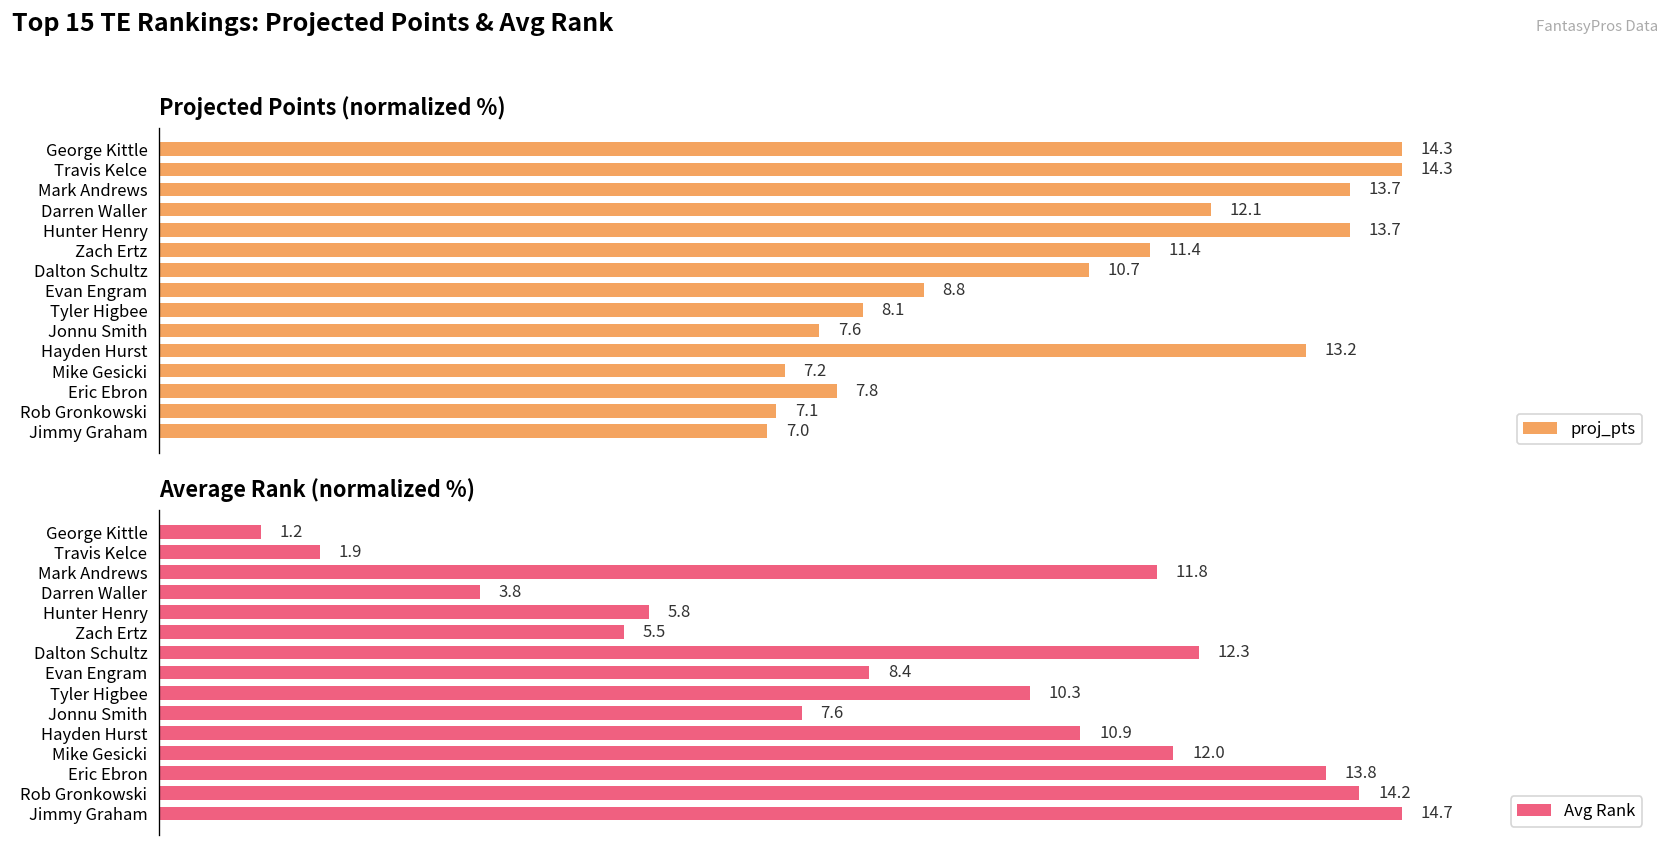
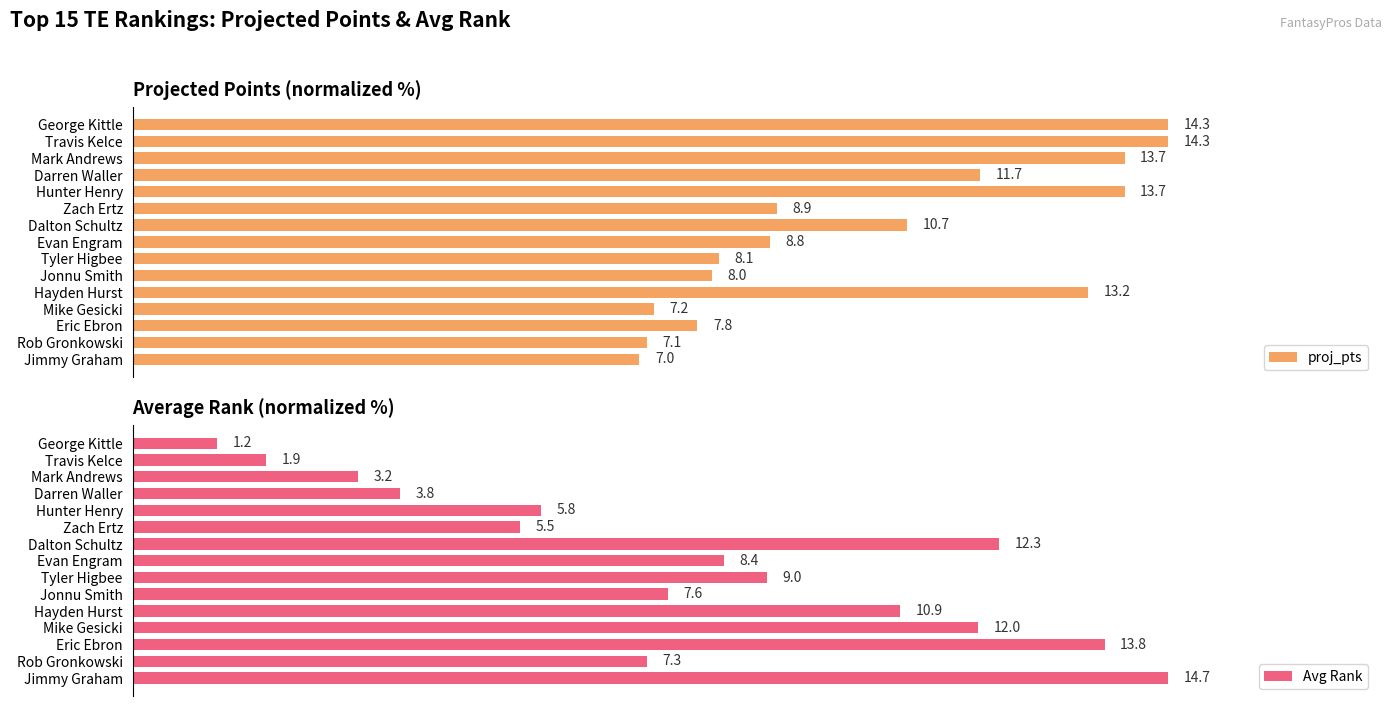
  {
    "Projected Points (normalized %)": {
-     "Darren Waller": 12.1,
-     "Zach Ertz": 11.4,
-     "Jonnu Smith": 7.6
+     "Darren Waller": 11.7,
+     "Zach Ertz": 8.9,
+     "Jonnu Smith": 8.0
    },
    "Average Rank (normalized %)": {
-     "Mark Andrews": 11.8,
-     "Tyler Higbee": 10.3,
-     "Rob Gronkowski": 14.2
+     "Mark Andrews": 3.2,
+     "Tyler Higbee": 9.0,
+     "Rob Gronkowski": 7.3
    }
  }
